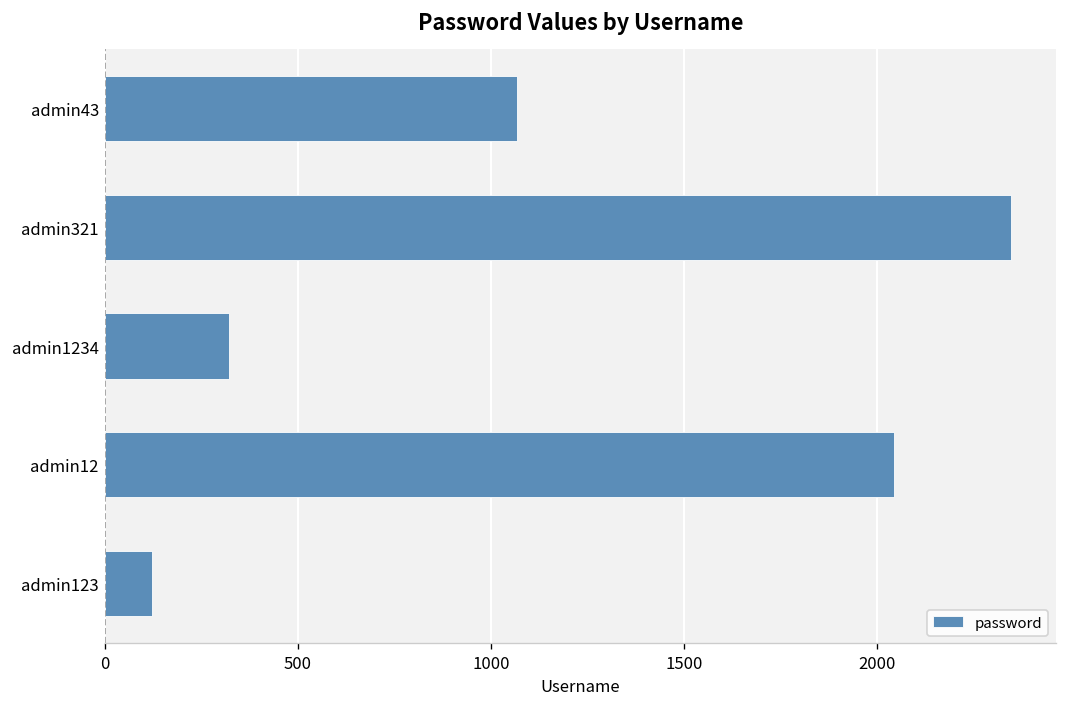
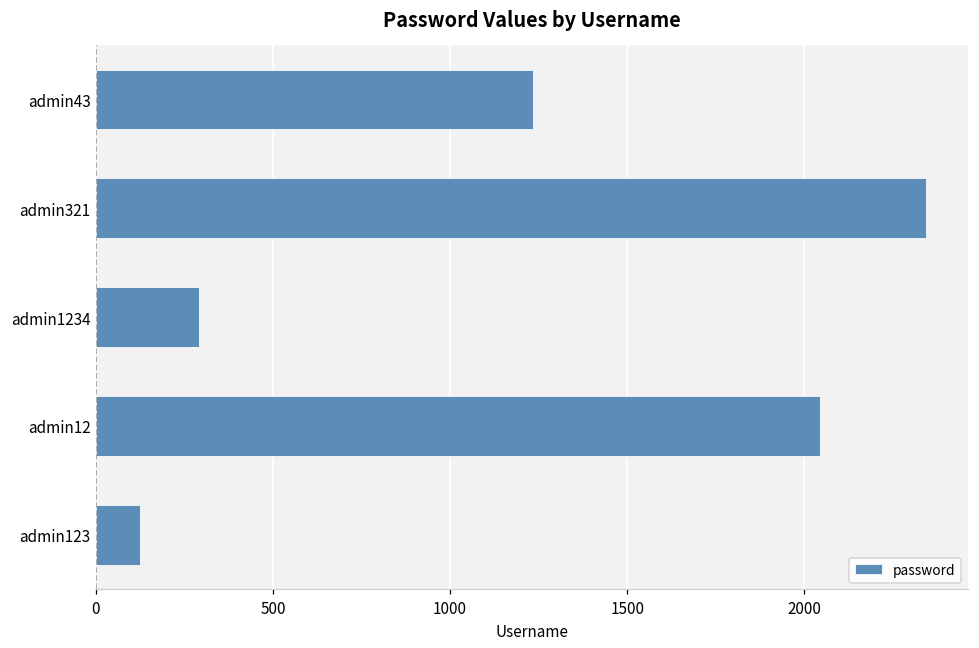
  {
-   "admin43": 1070,
+   "admin43": 1230,
    "admin321": 2350,
-   "admin1234": 320,
+   "admin1234": 290,
    "admin12": 2040,
    "admin123": 120
  }
